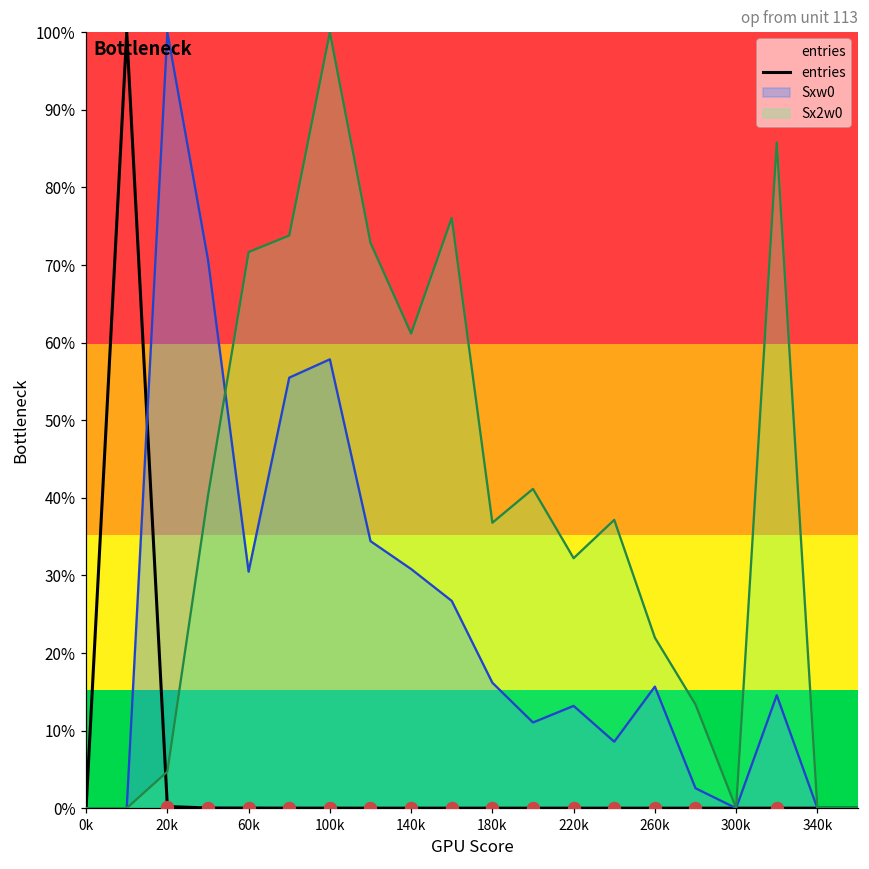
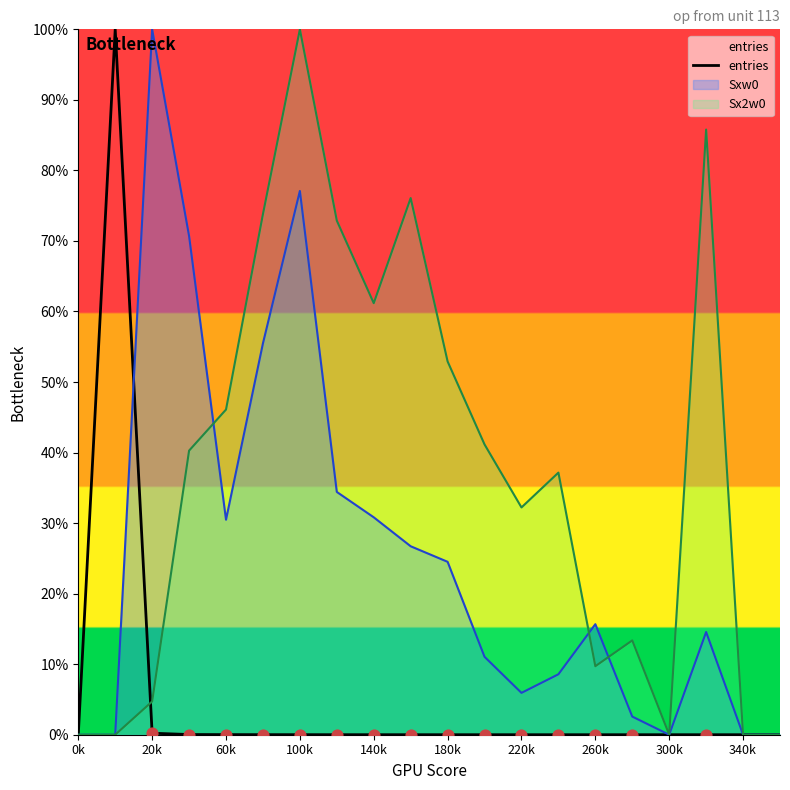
  {
    "Sxw0": {
      "20k": "100%",
      "60k": "30%",
-     "100k": "58%",
+     "100k": "77%",
      "140k": "31%",
-     "180k": "16%",
-     "220k": "13%",
+     "180k": "25%",
+     "220k": "6%",
      "260k": "16%"
    },
    "Sx2w0": {
      "20k": "5%",
-     "60k": "72%",
+     "60k": "46%",
      "100k": "100%",
      "140k": "61%",
-     "180k": "37%",
+     "180k": "53%",
      "220k": "32%",
-     "260k": "22%"
+     "260k": "10%"
    }
  }
